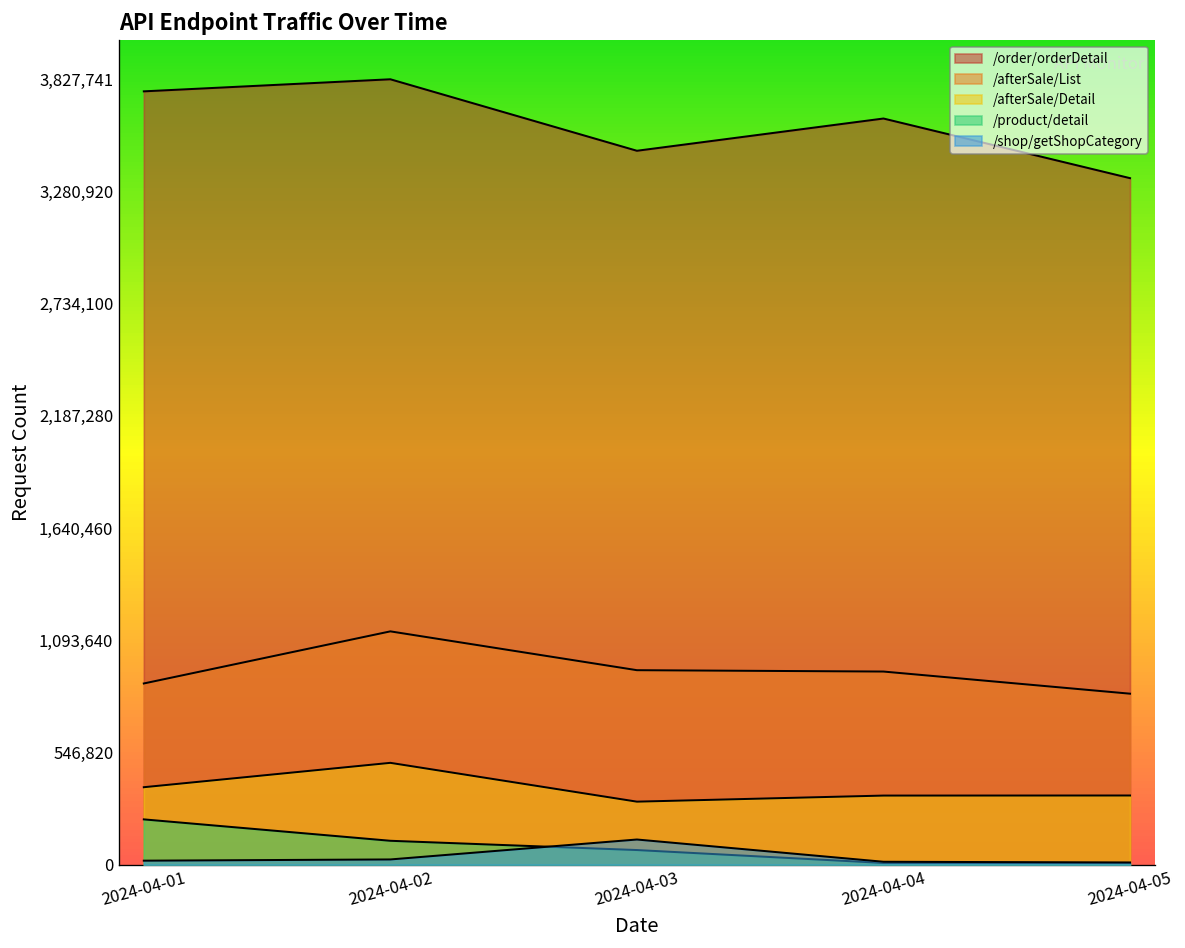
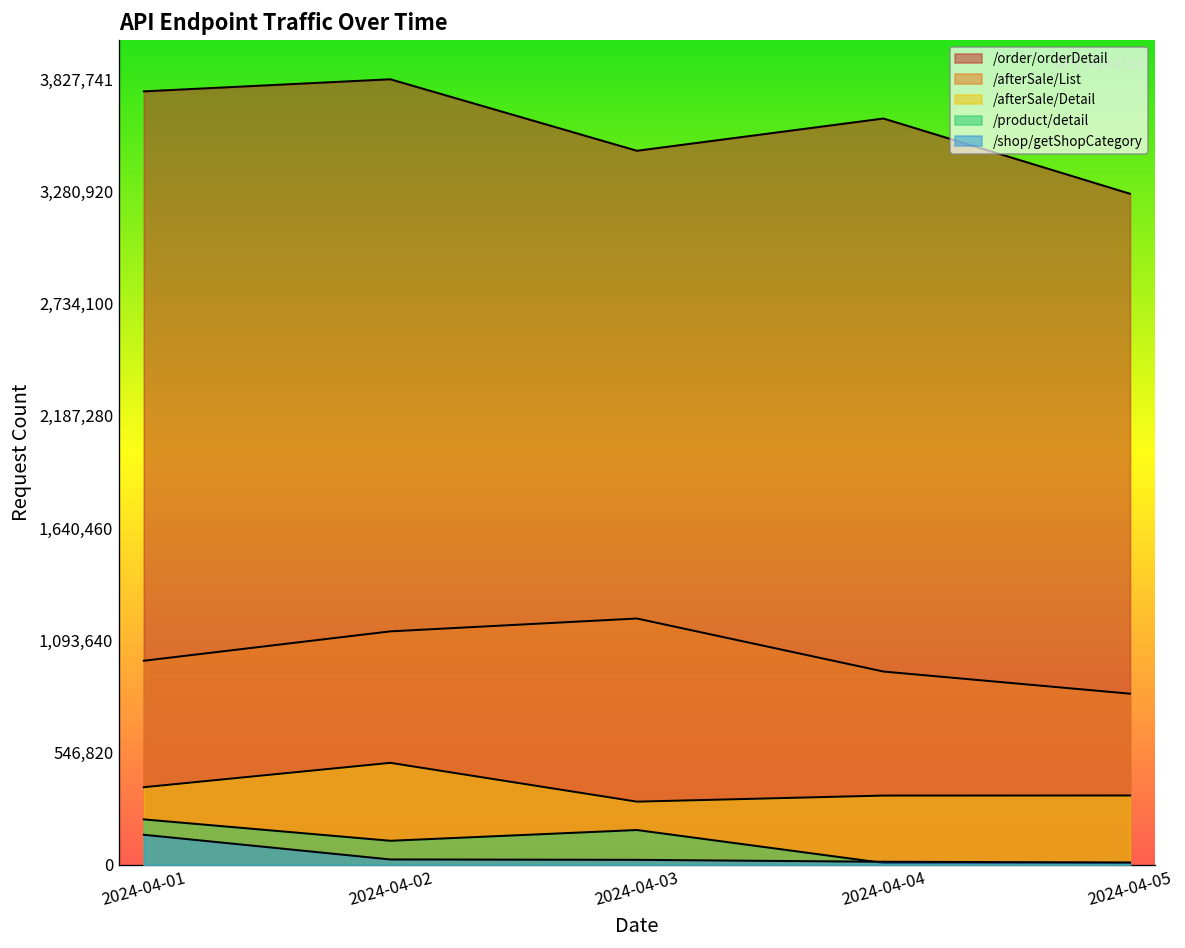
  {
    "/order/orderDetail": {
      "2024-04-01": "3,770,000",
      "2024-04-02": "3,830,000",
      "2024-04-03": "3,480,000",
      "2024-04-04": "3,640,000",
-     "2024-04-05": "3,350,000"
+     "2024-04-05": "3,270,000"
    },
    "/afterSale/List": {
-     "2024-04-01": "880,000",
+     "2024-04-01": "990,000",
      "2024-04-02": "1,140,000",
-     "2024-04-03": "950,000",
+     "2024-04-03": "1,200,000",
      "2024-04-04": "940,000",
      "2024-04-05": "830,000"
    },
    "/afterSale/Detail": {
      "2024-04-01": "380,000",
      "2024-04-02": "500,000",
      "2024-04-03": "310,000",
      "2024-04-04": "340,000",
      "2024-04-05": "340,000"
    },
    "/product/detail": {
      "2024-04-01": "220,000",
      "2024-04-02": "120,000",
-     "2024-04-03": "70,000"
+     "2024-04-03": "170,000"
    },
    "/shop/getShopCategory": {
-     "2024-04-01": "20,000",
+     "2024-04-01": "150,000",
      "2024-04-02": "30,000",
-     "2024-04-03": "120,000"
+     "2024-04-03": "20,000"
    }
  }
